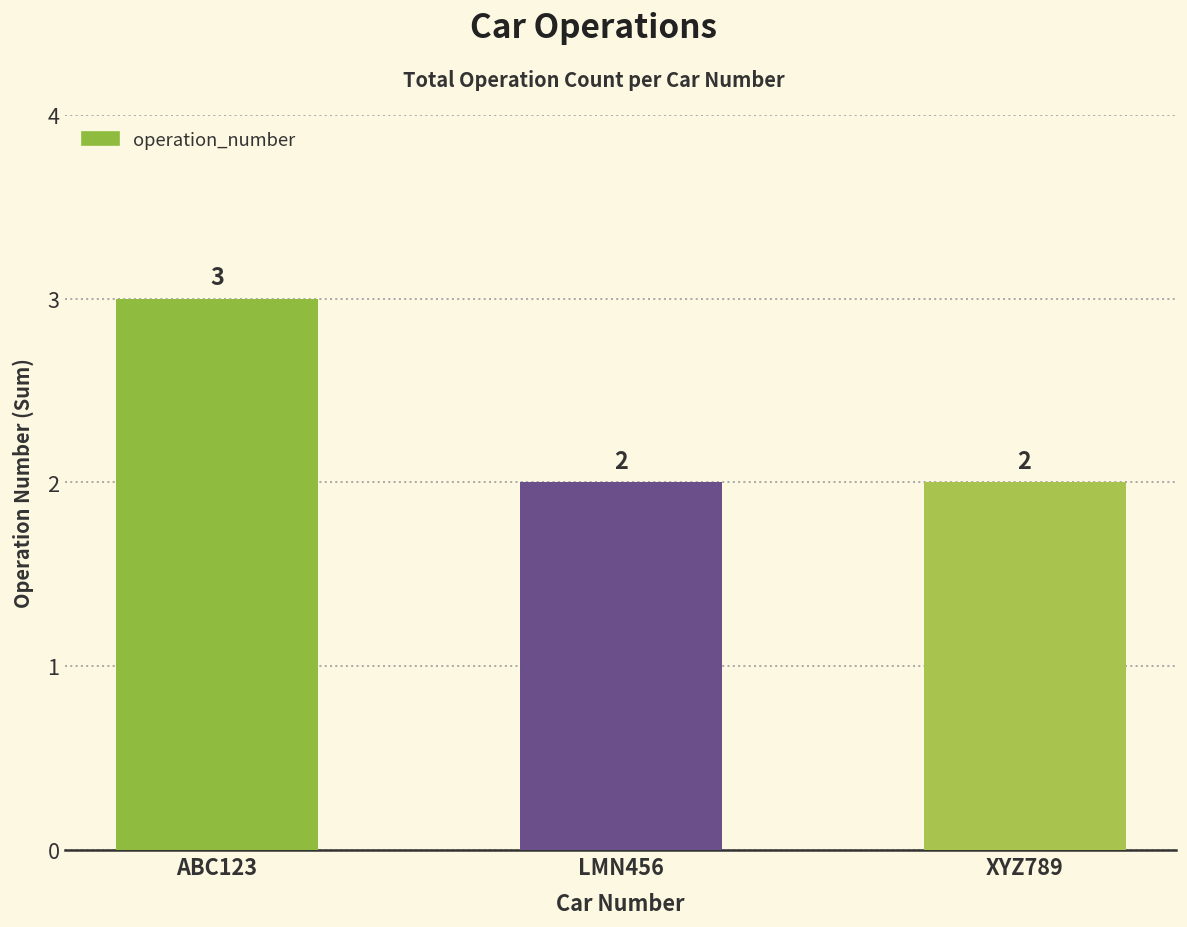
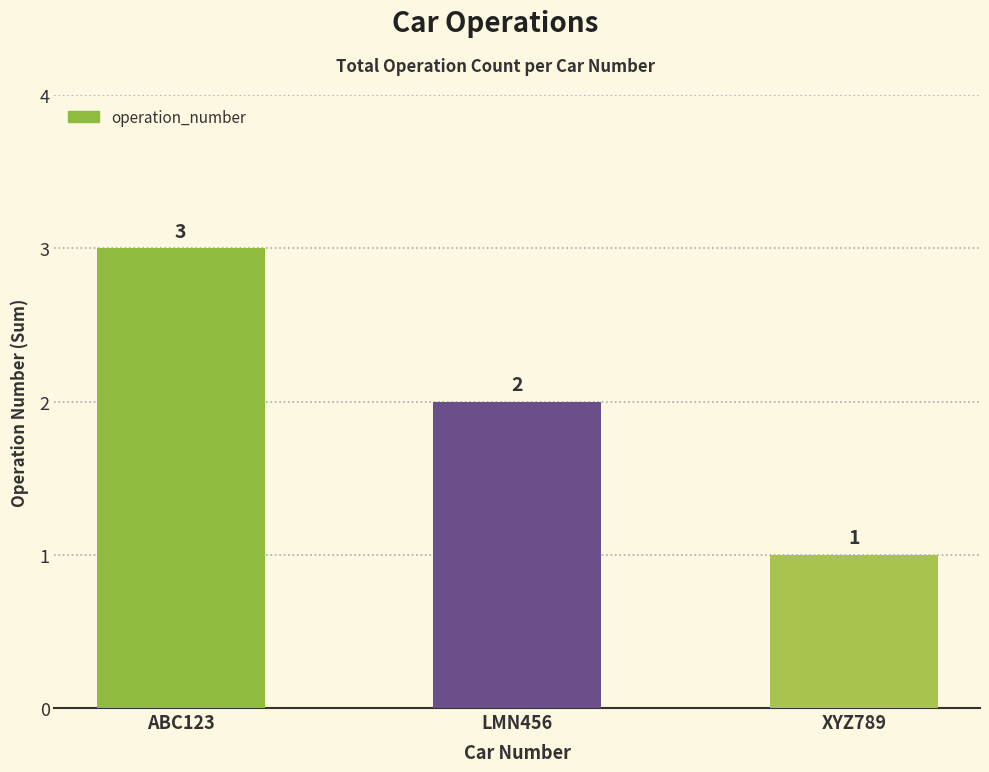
  {
    "ABC123": 3,
    "LMN456": 2,
-   "XYZ789": 2
+   "XYZ789": 1
  }
